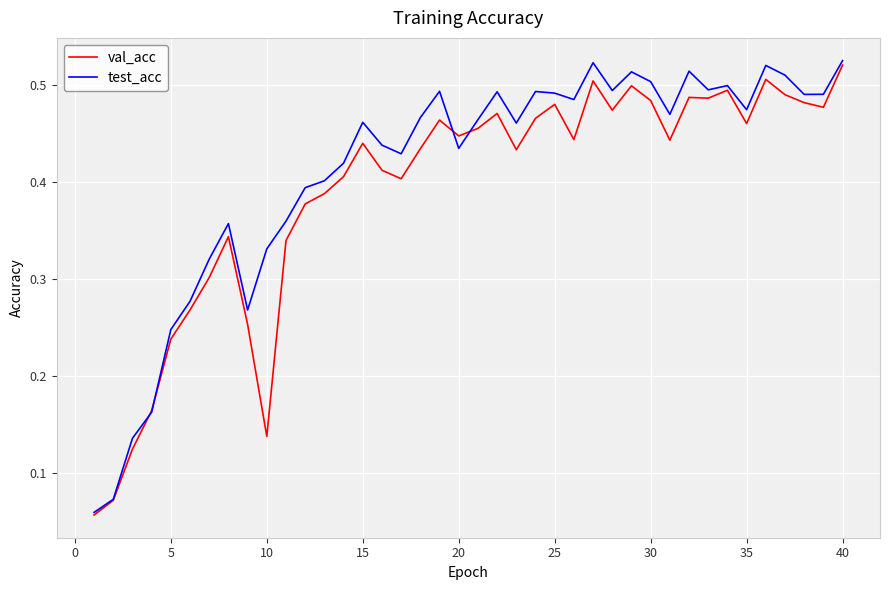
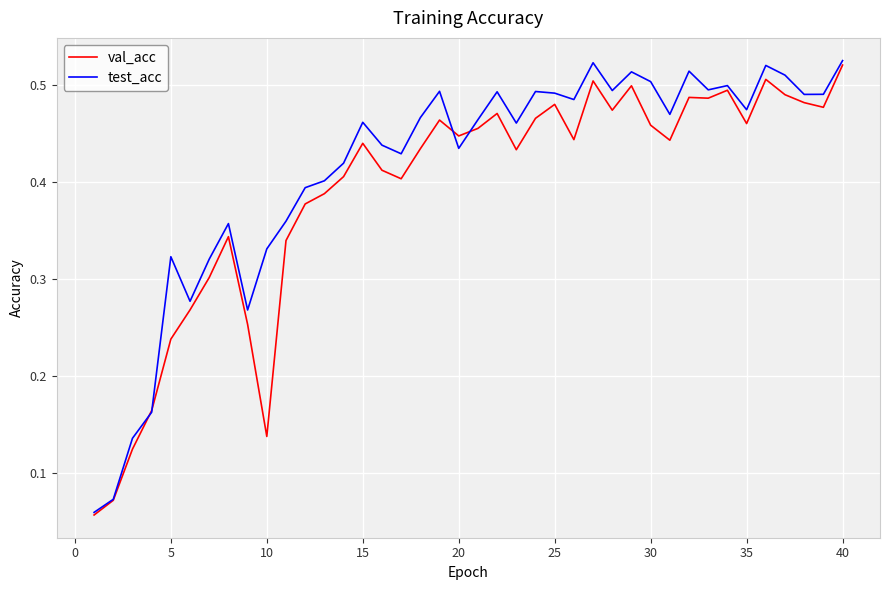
  {
    "val_acc": {
      "5": 0.24,
      "10": 0.14,
      "15": 0.44,
      "20": 0.45,
      "25": 0.48,
-     "30": 0.48,
+     "30": 0.46,
      "35": 0.46,
      "40": 0.52
    },
    "test_acc": {
-     "5": 0.25,
+     "5": 0.32,
      "10": 0.33,
      "15": 0.46,
      "20": 0.43,
      "25": 0.49,
      "30": 0.50,
      "35": 0.47,
      "40": 0.53
    }
  }
